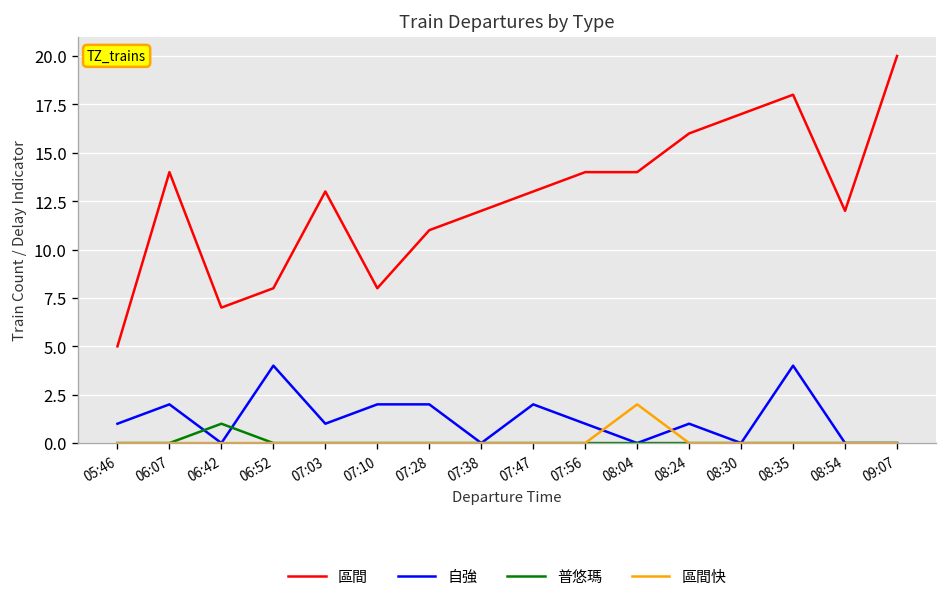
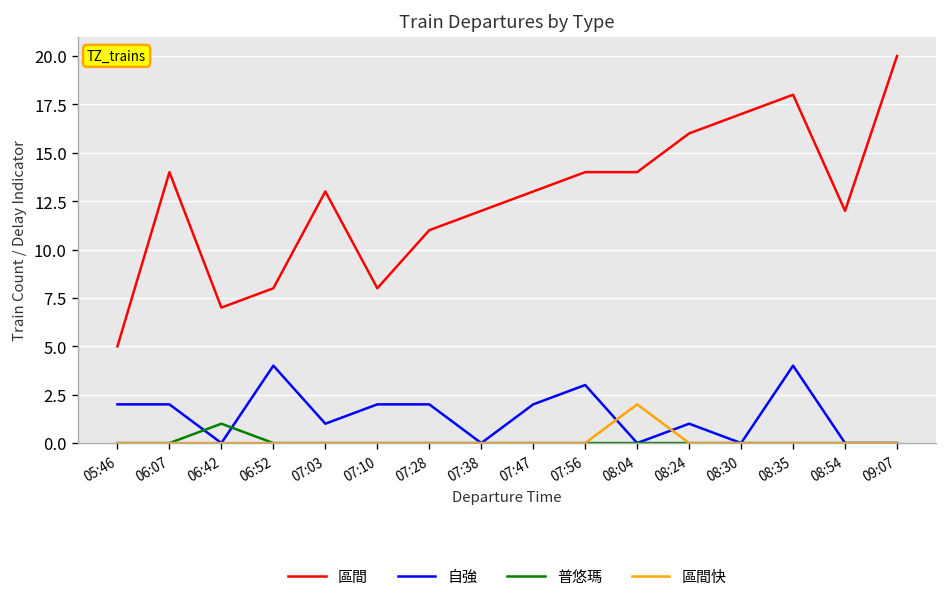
  {
    "區間": {
      "05:46": 5,
      "06:07": 14,
      "06:42": 7,
      "06:52": 8,
      "07:03": 13,
      "07:10": 8,
      "07:28": 11,
      "07:38": 12,
      "07:47": 13,
      "07:56": 14,
      "08:04": 14,
      "08:24": 16,
      "08:30": 17,
      "08:35": 18,
      "08:54": 12,
      "09:07": 20
    },
    "自強": {
-     "05:46": 1,
+     "05:46": 2,
      "06:07": 2,
      "06:52": 4,
      "07:03": 1,
      "07:10": 2,
      "07:28": 2,
      "07:47": 2,
-     "07:56": 1,
+     "07:56": 3,
      "08:24": 1,
      "08:35": 4
    },
    "普悠瑪": {
      "06:42": 1
    },
    "區間快": {
      "08:04": 2
    }
  }
